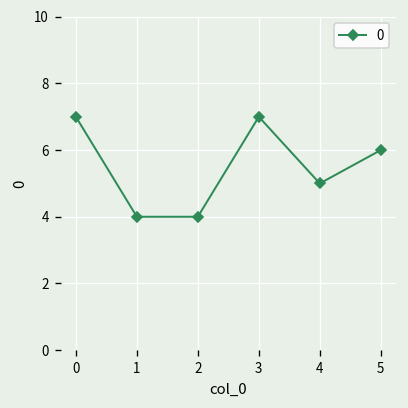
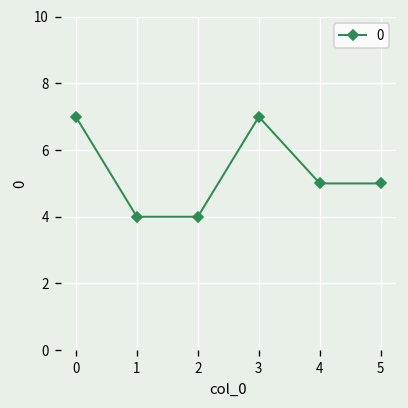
  {
    "0": 7,
    "1": 4,
    "2": 4,
    "3": 7,
    "4": 5,
-   "5": 6
+   "5": 5
  }
